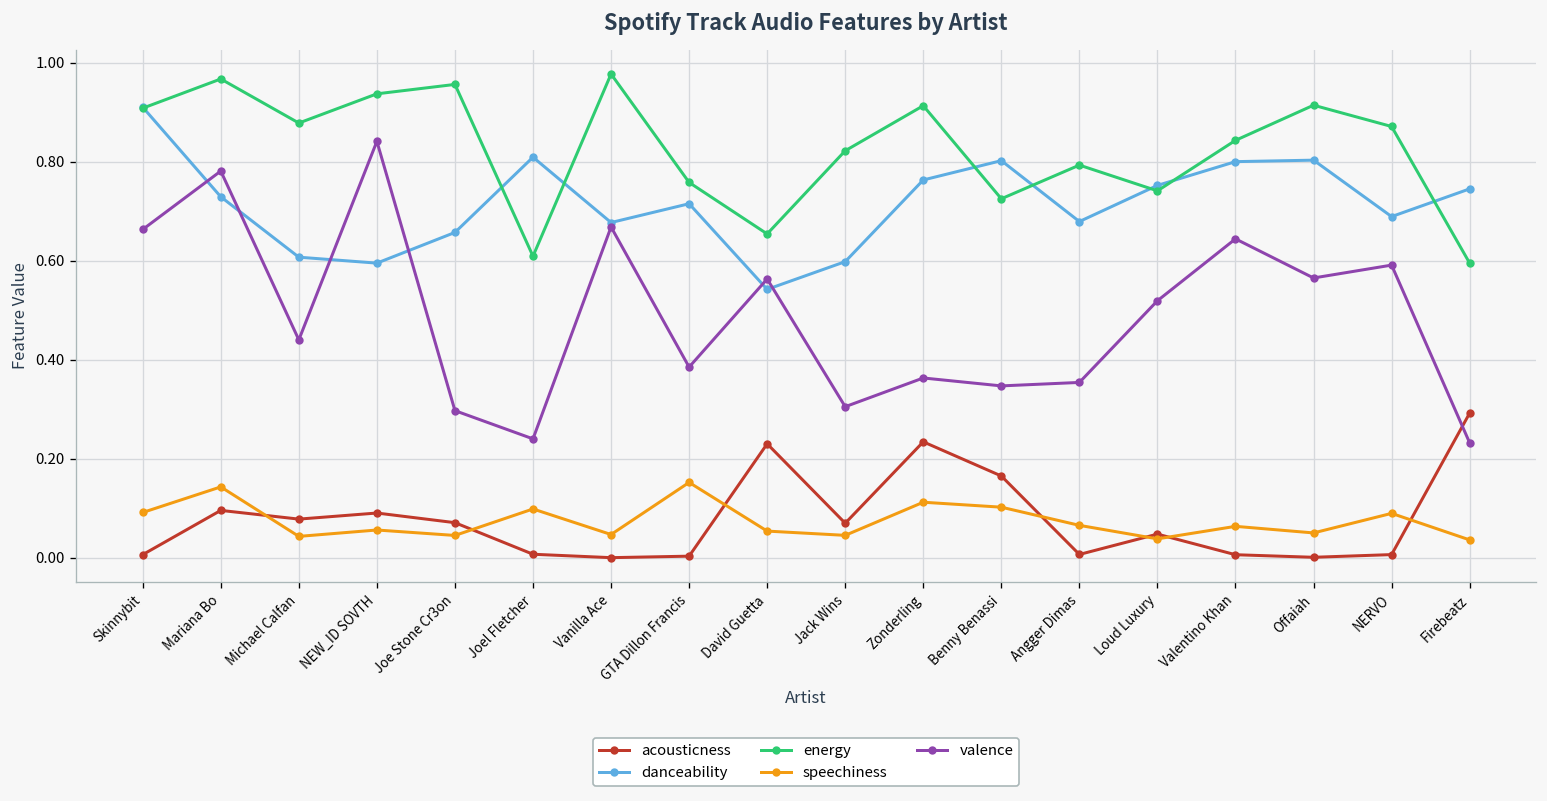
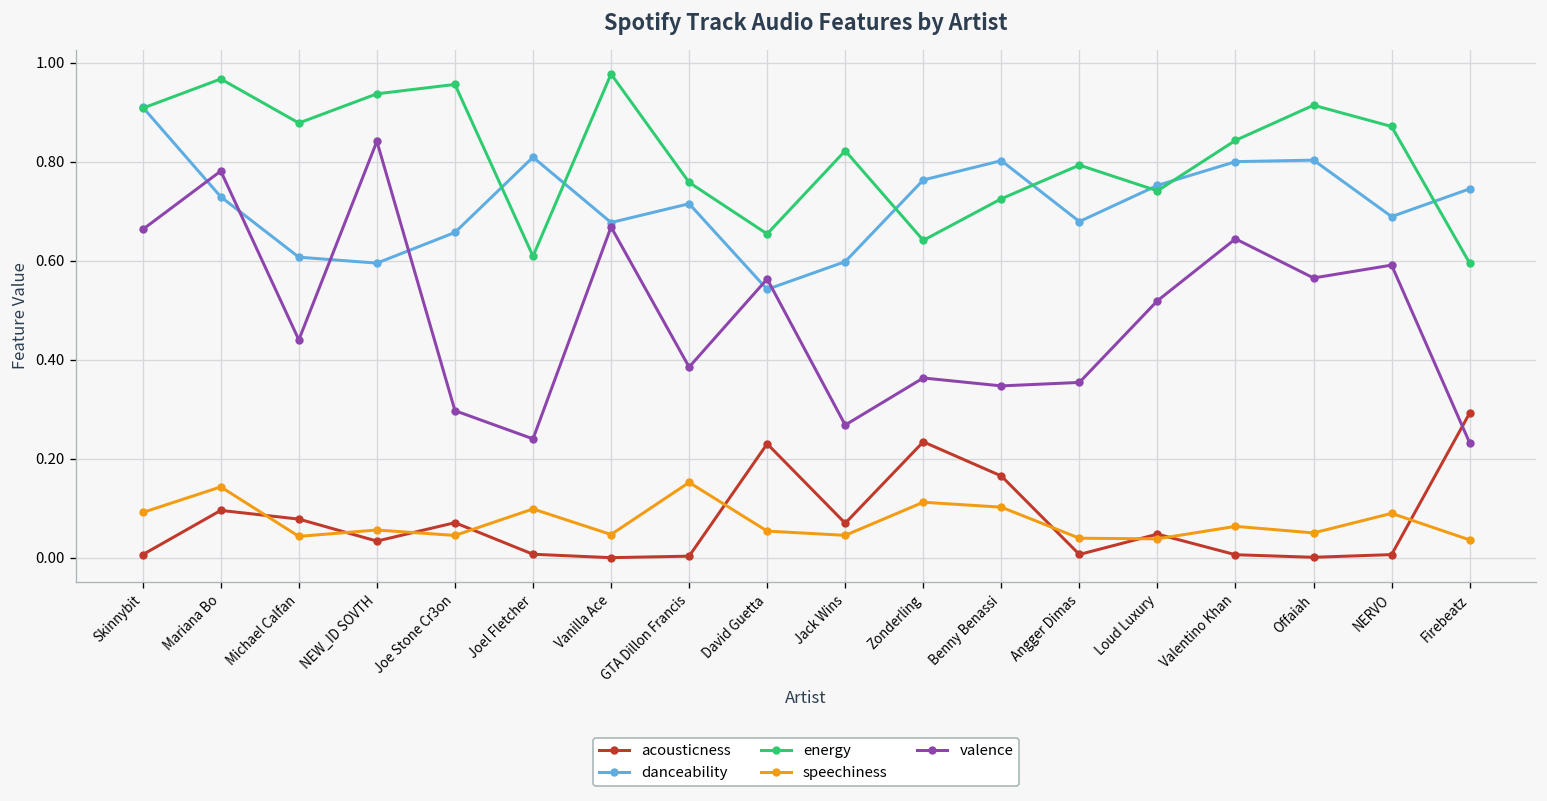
  {
    "acousticness": {
      "Skinnybit": 0.01,
      "Mariana Bo": 0.10,
      "Michael Calfan": 0.08,
-     "NEW_ID SOVTH": 0.09,
+     "NEW_ID SOVTH": 0.03,
      "Joe Stone Cr3on": 0.07,
      "Joel Fletcher": 0.01,
      "Vanilla Ace": 0.00,
      "GTA Dillon Francis": 0.00,
      "David Guetta": 0.23,
      "Jack Wins": 0.07,
      "Zonderling": 0.23,
      "Benny Benassi": 0.17,
      "Angger Dimas": 0.01,
      "Loud Luxury": 0.05,
      "Valentino Khan": 0.01,
      "Offaiah": 0.00,
      "NERVO": 0.01,
      "Firebeatz": 0.29
    },
    "danceability": {
      "Mariana Bo": 0.73,
      "Michael Calfan": 0.61,
      "NEW_ID SOVTH": 0.60,
      "Joe Stone Cr3on": 0.66,
      "Joel Fletcher": 0.81,
      "Vanilla Ace": 0.68,
      "GTA Dillon Francis": 0.72,
      "David Guetta": 0.54,
      "Jack Wins": 0.60,
      "Zonderling": 0.76,
      "Benny Benassi": 0.80,
      "Angger Dimas": 0.68,
      "Loud Luxury": 0.75,
      "Valentino Khan": 0.80,
      "Offaiah": 0.80,
      "NERVO": 0.69,
      "Firebeatz": 0.75
    },
    "energy": {
      "Mariana Bo": 0.97,
      "Michael Calfan": 0.88,
      "NEW_ID SOVTH": 0.94,
      "Joe Stone Cr3on": 0.96,
      "Joel Fletcher": 0.61,
      "Vanilla Ace": 0.98,
      "GTA Dillon Francis": 0.76,
      "David Guetta": 0.65,
      "Jack Wins": 0.82,
-     "Zonderling": 0.91,
+     "Zonderling": 0.64,
      "Benny Benassi": 0.73,
      "Angger Dimas": 0.79,
      "Loud Luxury": 0.74,
      "Valentino Khan": 0.84,
      "Offaiah": 0.91,
      "NERVO": 0.87,
      "Firebeatz": 0.60
    },
    "speechiness": {
      "Skinnybit": 0.09,
      "Mariana Bo": 0.14,
      "Michael Calfan": 0.04,
      "NEW_ID SOVTH": 0.06,
      "Joe Stone Cr3on": 0.04,
      "Joel Fletcher": 0.10,
      "Vanilla Ace": 0.05,
      "GTA Dillon Francis": 0.15,
      "David Guetta": 0.05,
      "Jack Wins": 0.05,
      "Zonderling": 0.11,
      "Benny Benassi": 0.10,
-     "Angger Dimas": 0.07,
+     "Angger Dimas": 0.04,
      "Loud Luxury": 0.04,
      "Valentino Khan": 0.06,
      "Offaiah": 0.05,
      "NERVO": 0.09,
      "Firebeatz": 0.04
    },
    "valence": {
      "Skinnybit": 0.66,
      "Mariana Bo": 0.78,
      "Michael Calfan": 0.44,
      "NEW_ID SOVTH": 0.84,
      "Joe Stone Cr3on": 0.30,
      "Joel Fletcher": 0.24,
      "Vanilla Ace": 0.67,
      "GTA Dillon Francis": 0.39,
      "David Guetta": 0.56,
-     "Jack Wins": 0.31,
+     "Jack Wins": 0.27,
      "Zonderling": 0.36,
      "Benny Benassi": 0.35,
      "Angger Dimas": 0.35,
      "Loud Luxury": 0.52,
      "Valentino Khan": 0.64,
      "Offaiah": 0.57,
      "NERVO": 0.59,
      "Firebeatz": 0.23
    }
  }
